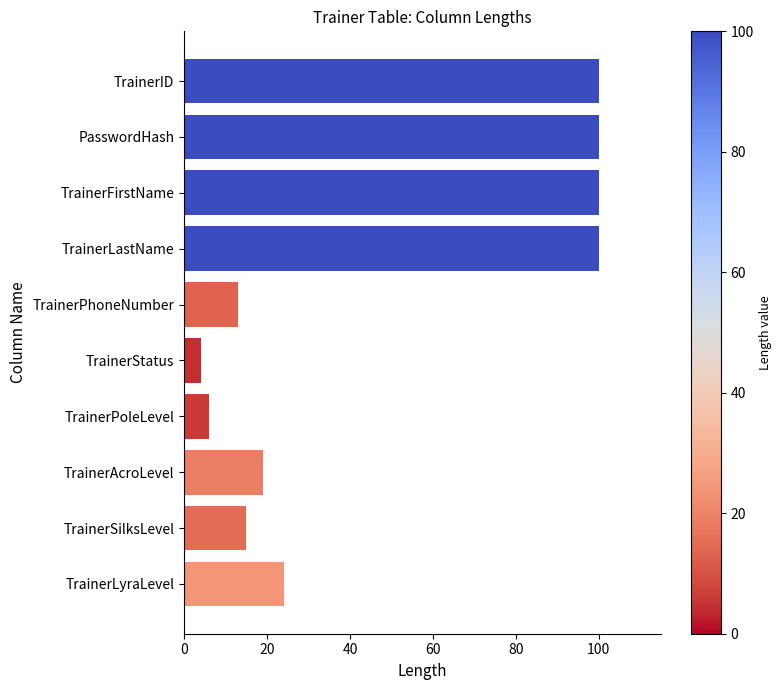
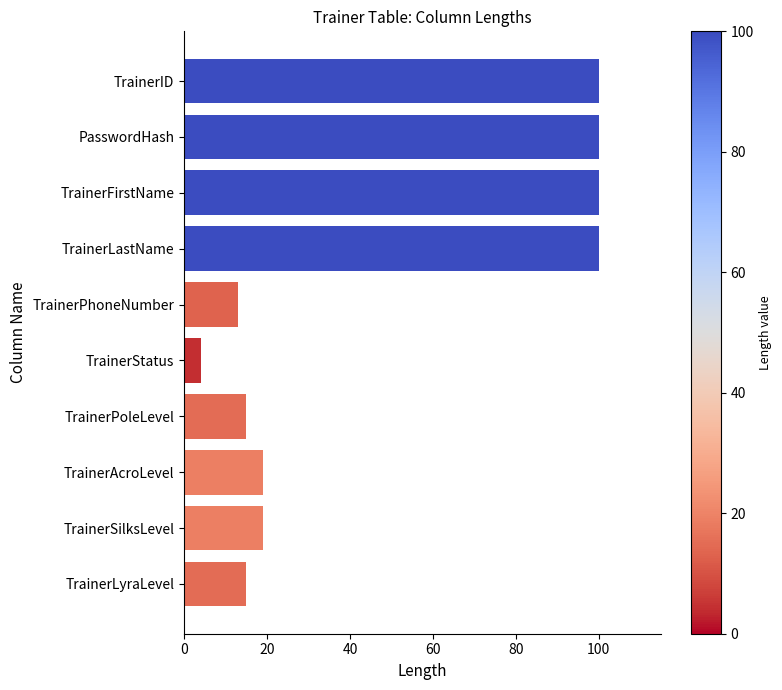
  {
    "TrainerID": 100,
    "PasswordHash": 100,
    "TrainerFirstName": 100,
    "TrainerLastName": 100,
    "TrainerPhoneNumber": 13,
    "TrainerStatus": 4,
-   "TrainerPoleLevel": 6,
+   "TrainerPoleLevel": 15,
    "TrainerAcroLevel": 19,
-   "TrainerSilksLevel": 15,
-   "TrainerLyraLevel": 24
+   "TrainerSilksLevel": 19,
+   "TrainerLyraLevel": 15
  }
